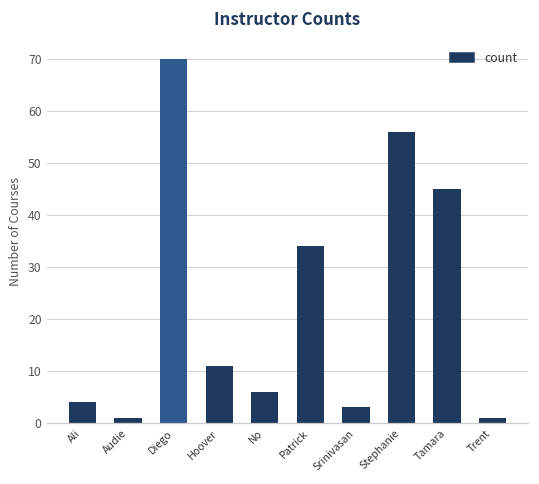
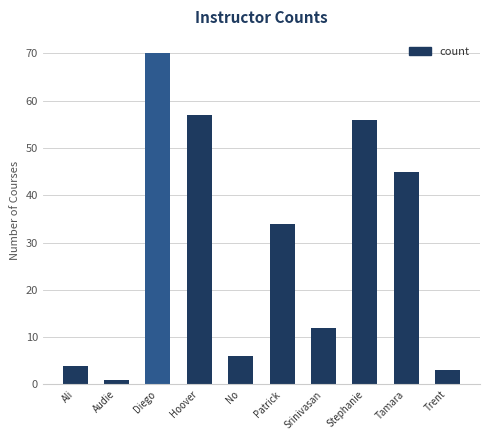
  {
    "Ali": 4,
    "Audie": 1,
    "Diego": 70,
-   "Hoover": 11,
+   "Hoover": 57,
    "No": 6,
    "Patrick": 34,
-   "Srinivasan": 3,
+   "Srinivasan": 12,
    "Stephanie": 56,
    "Tamara": 45,
-   "Trent": 1
+   "Trent": 3
  }
